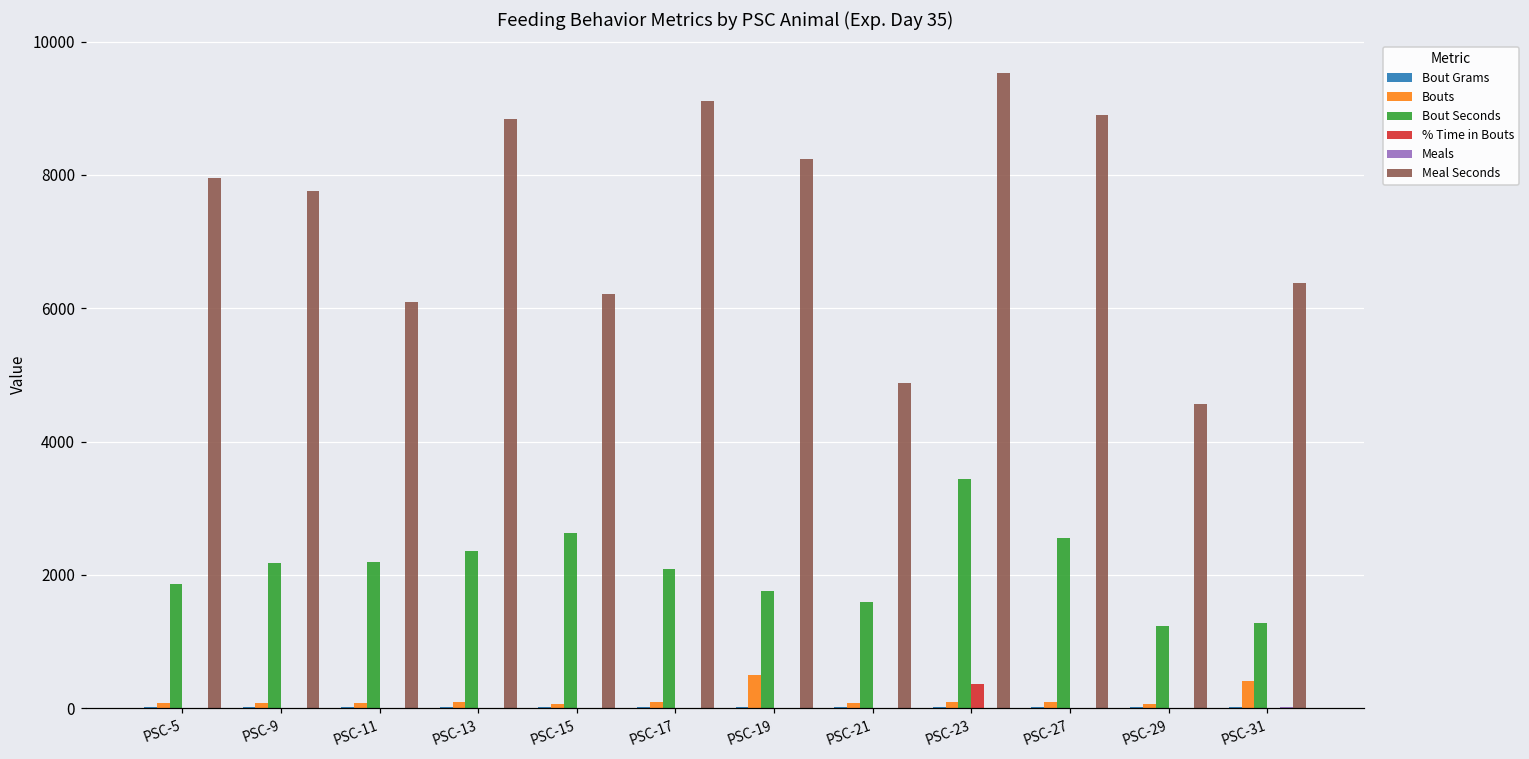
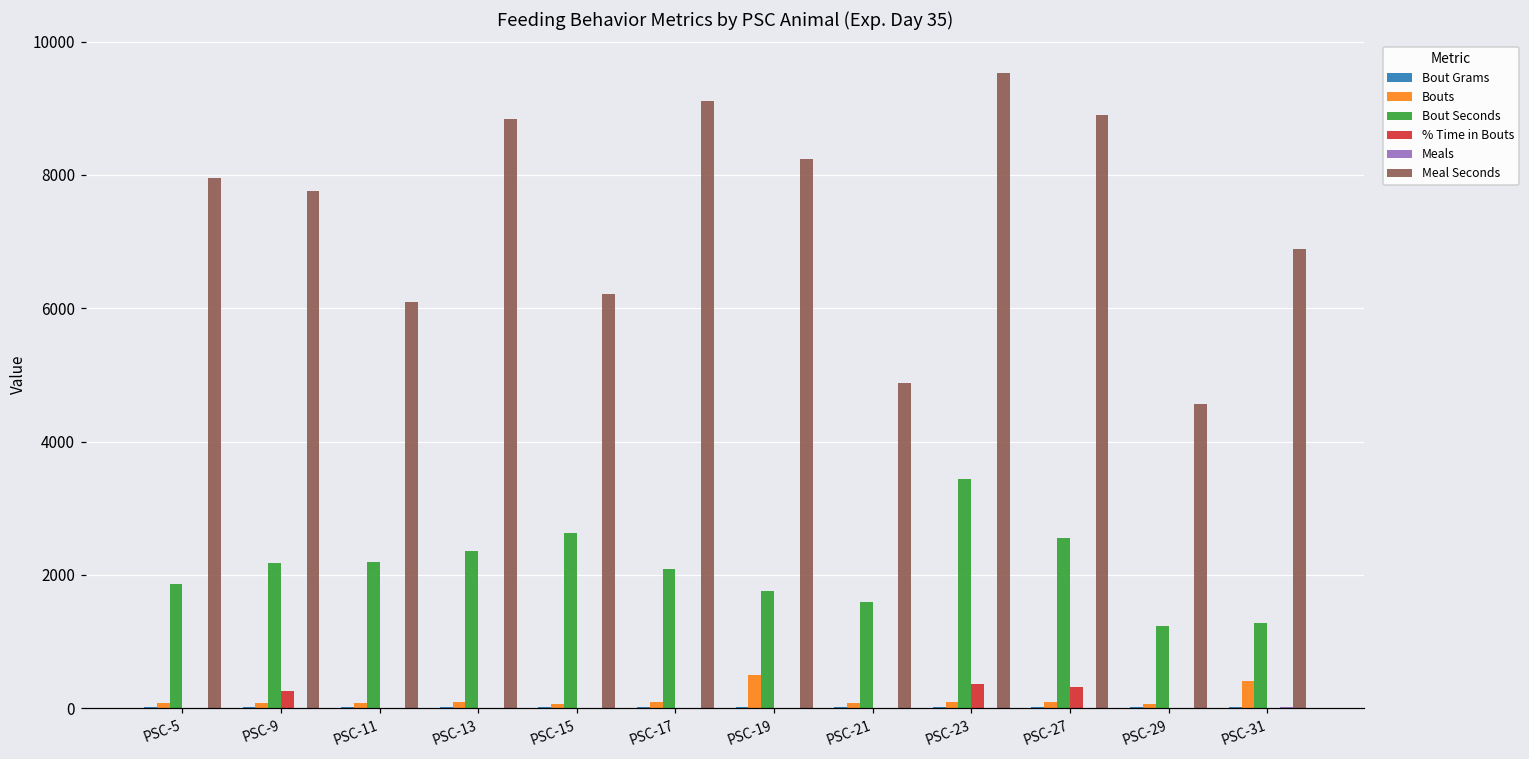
  {
    "Bouts": {
      "PSC-5": 100,
      "PSC-9": 100,
      "PSC-11": 100,
      "PSC-13": 100,
      "PSC-15": 100,
      "PSC-17": 100,
      "PSC-19": 500,
      "PSC-21": 100,
      "PSC-23": 100,
      "PSC-27": 100,
      "PSC-29": 100,
      "PSC-31": 400
    },
    "Bout Seconds": {
      "PSC-5": 1900,
      "PSC-9": 2200,
      "PSC-11": 2200,
      "PSC-13": 2400,
      "PSC-15": 2600,
      "PSC-17": 2100,
      "PSC-19": 1800,
      "PSC-21": 1600,
      "PSC-23": 3400,
      "PSC-27": 2500,
      "PSC-29": 1200,
      "PSC-31": 1300
    },
    "% Time in Bouts": {
-     "PSC-9": 0,
+     "PSC-9": 300,
      "PSC-23": 400,
-     "PSC-27": 0
+     "PSC-27": 300
    },
    "Meal Seconds": {
      "PSC-5": 8000,
      "PSC-9": 7800,
      "PSC-11": 6100,
      "PSC-13": 8800,
      "PSC-15": 6200,
      "PSC-17": 9100,
      "PSC-19": 8200,
      "PSC-21": 4900,
      "PSC-23": 9500,
      "PSC-27": 8900,
      "PSC-29": 4600,
-     "PSC-31": 6400
+     "PSC-31": 6900
    }
  }
